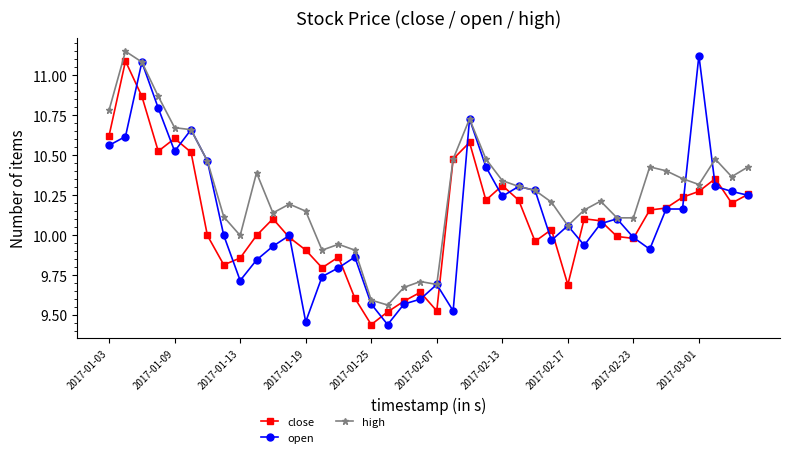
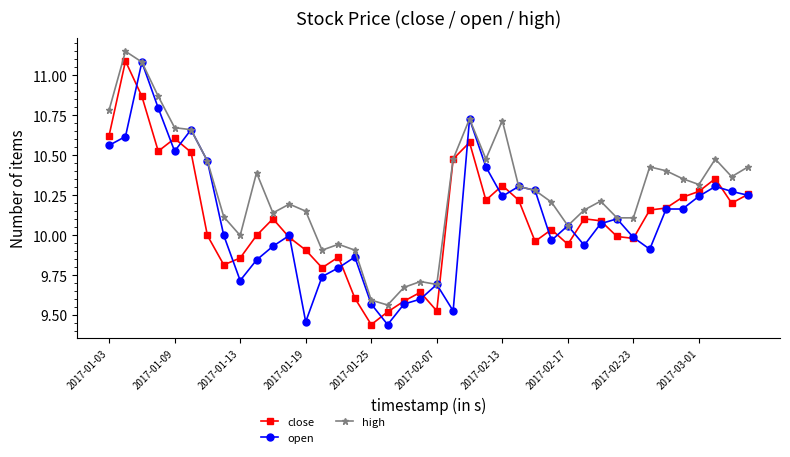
  {
    "close": {
      "2017-01-03": 10.62,
      "2017-01-09": 10.61,
      "2017-01-13": 9.86,
      "2017-01-19": 9.91,
      "2017-01-25": 9.44,
      "2017-02-07": 9.53,
      "2017-02-13": 10.31,
-     "2017-02-17": 9.69,
+     "2017-02-17": 9.94,
      "2017-03-01": 10.27
    },
    "open": {
      "2017-01-03": 10.56,
      "2017-01-09": 10.53,
      "2017-01-13": 9.72,
      "2017-01-19": 9.46,
      "2017-01-25": 9.57,
      "2017-02-13": 10.24,
-     "2017-03-01": 11.12
+     "2017-03-01": 10.24
    },
    "high": {
      "2017-01-03": 10.78,
      "2017-01-09": 10.67,
      "2017-01-13": 10.00,
      "2017-01-19": 10.15,
      "2017-01-25": 9.59,
-     "2017-02-13": 10.34,
+     "2017-02-13": 10.72,
      "2017-02-23": 10.11,
      "2017-03-01": 10.32
    }
  }
